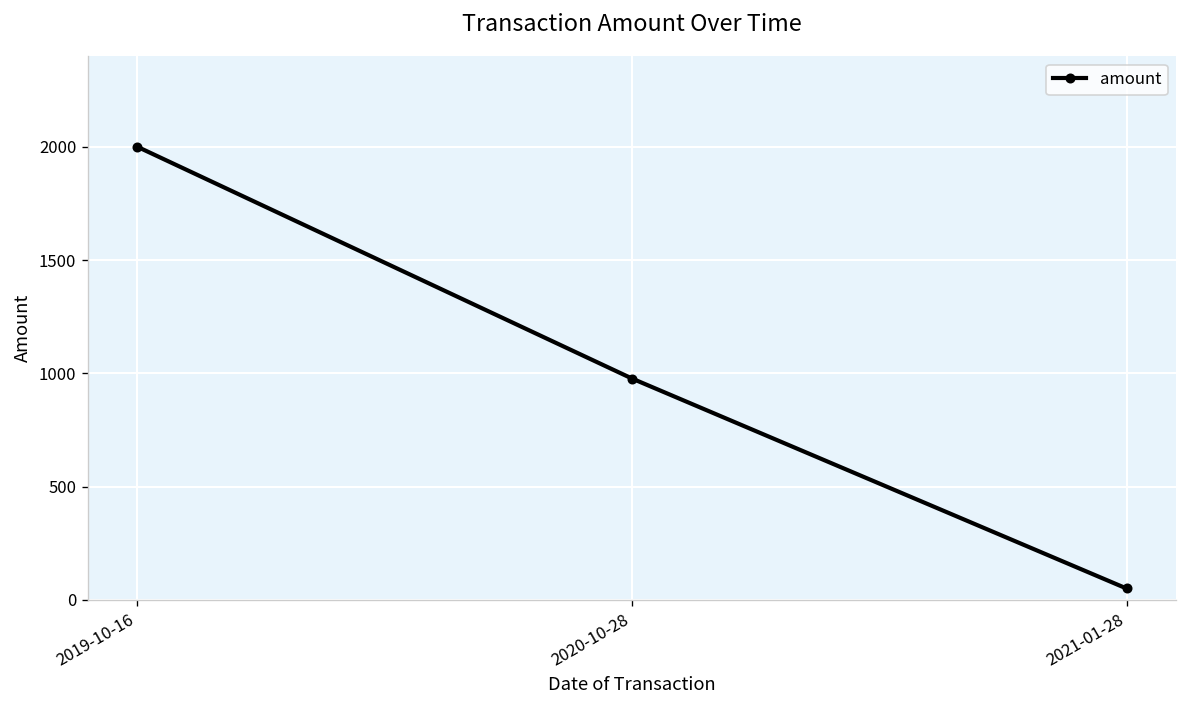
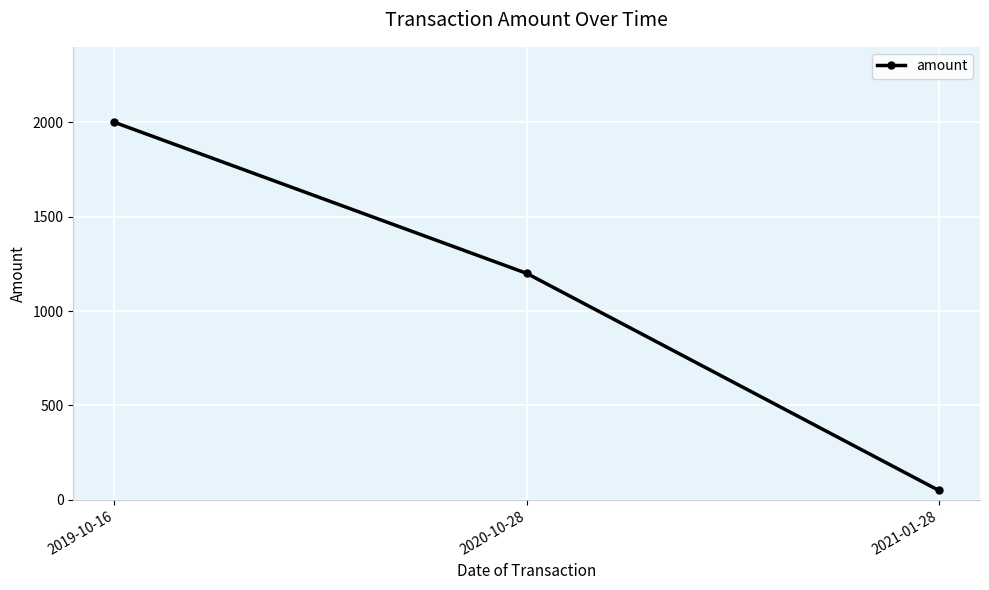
  {
    "2019-10-16": 2000,
-   "2020-10-28": 980,
+   "2020-10-28": 1200,
    "2021-01-28": 50
  }
